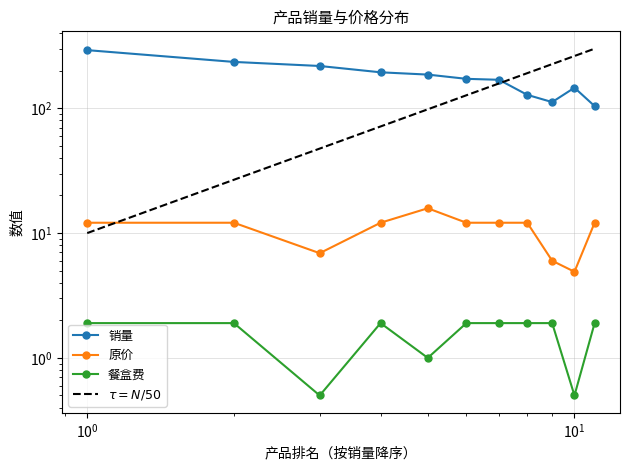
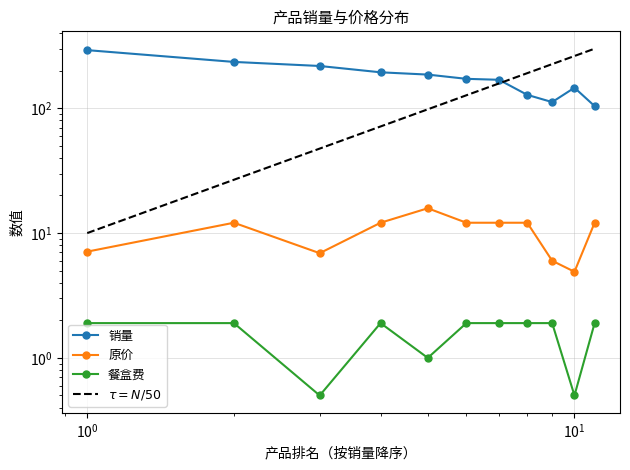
  {
    "销量": {
      "10^0": 290,
      "10^1": 150
    },
    "原价": {
-     "10^0": 12,
+     "10^0": 7,
      "10^1": 5
    },
    "餐盒费": {
      "10^0": 1.9,
      "10^1": 0.50
    }
  }
